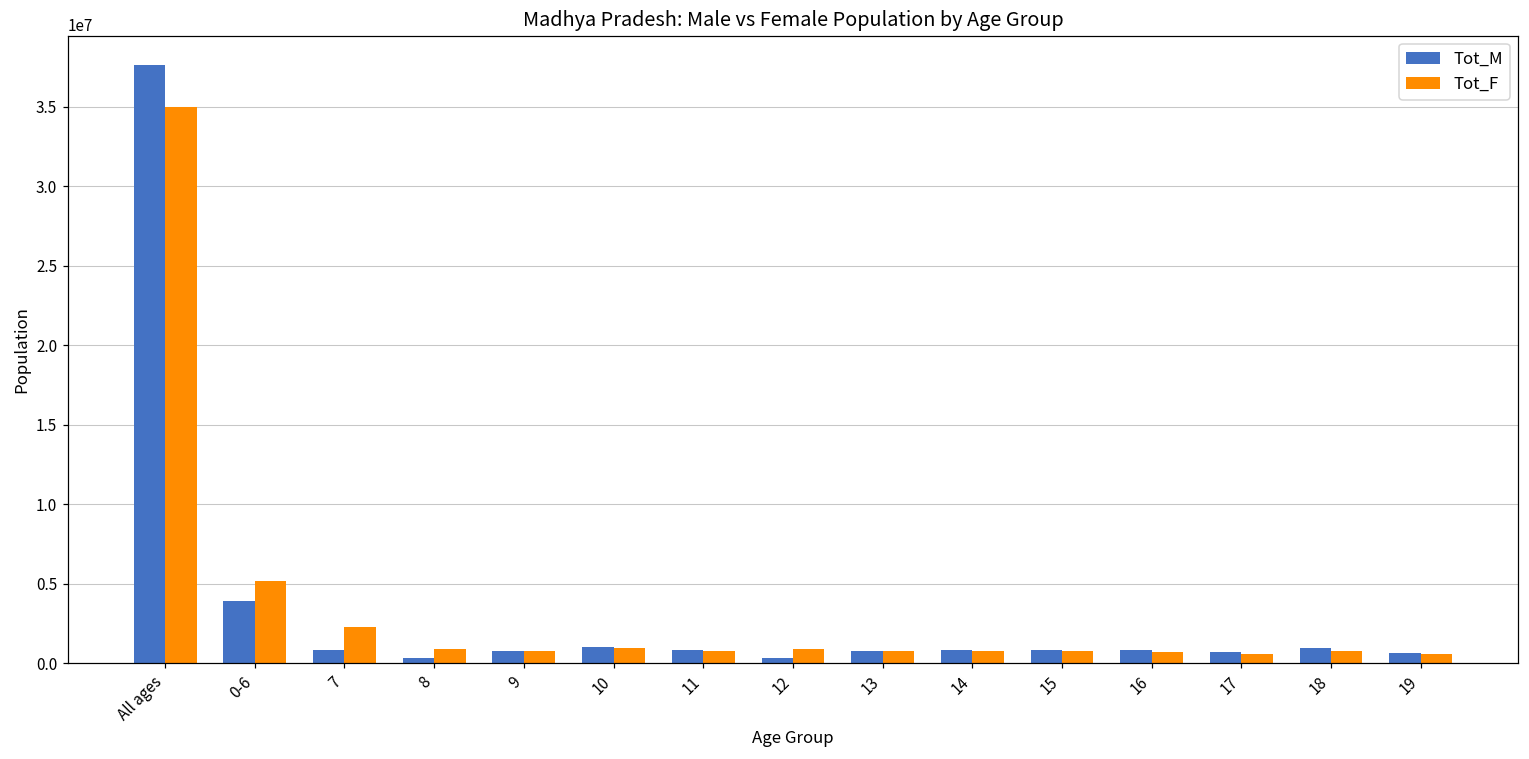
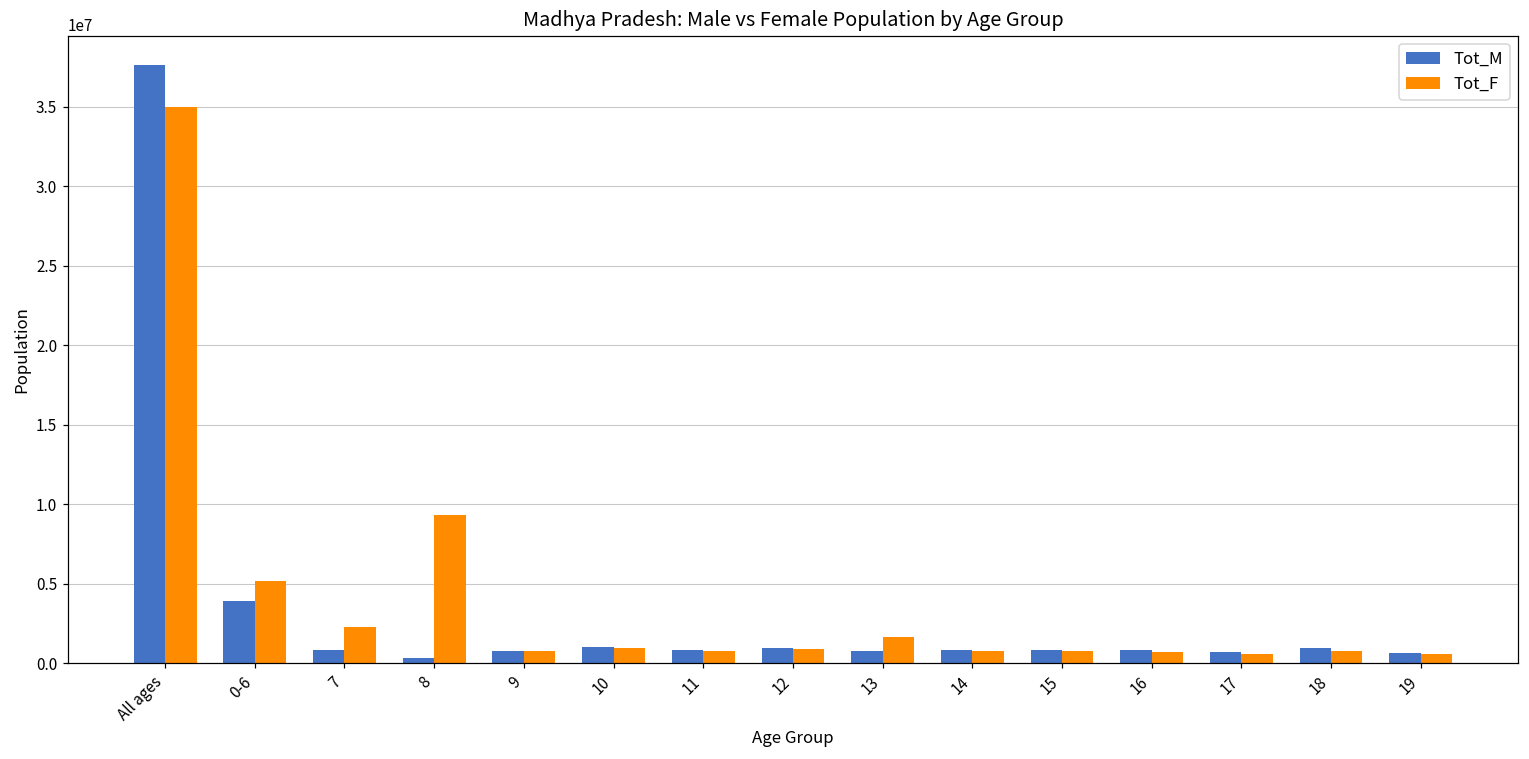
  {
    "Tot_M": {
      "All ages": 37600000,
      "0-6": 3900000,
      "7": 800000,
      "8": 300000,
      "9": 800000,
      "10": 1000000,
      "11": 800000,
-     "12": 400000,
+     "12": 900000,
      "13": 800000,
      "14": 800000,
      "15": 900000,
      "16": 800000,
      "17": 700000,
      "18": 900000,
      "19": 700000
    },
    "Tot_F": {
      "All ages": 35000000,
      "0-6": 5200000,
      "7": 2300000,
-     "8": 900000,
+     "8": 9300000,
      "9": 700000,
      "10": 1000000,
      "11": 800000,
      "12": 900000,
-     "13": 800000,
+     "13": 1600000,
      "14": 800000,
      "15": 800000,
      "16": 700000,
      "17": 600000,
      "18": 800000,
      "19": 600000
    }
  }
